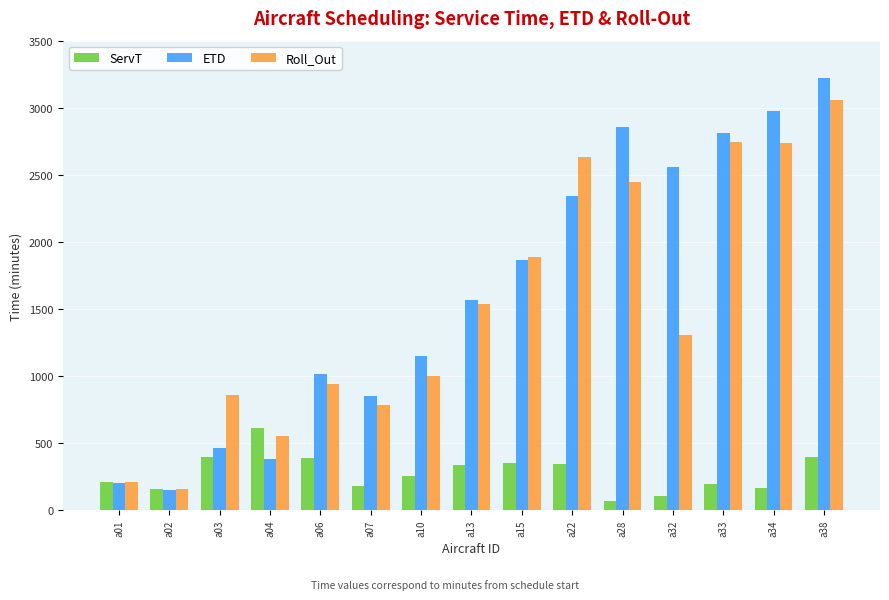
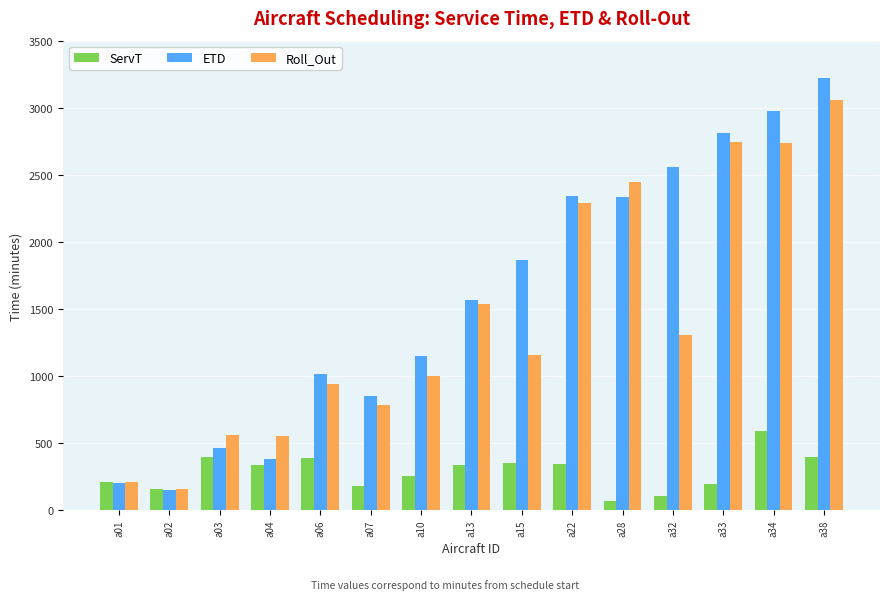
  {
    "ServT": {
      "a01": 210,
      "a02": 160,
      "a03": 400,
-     "a04": 610,
+     "a04": 340,
      "a06": 390,
      "a07": 180,
      "a10": 250,
      "a13": 340,
      "a15": 350,
      "a22": 350,
      "a28": 70,
      "a32": 100,
      "a33": 190,
-     "a34": 170,
+     "a34": 590,
      "a38": 390
    },
    "ETD": {
      "a01": 200,
      "a02": 150,
      "a03": 470,
      "a04": 380,
      "a06": 1010,
      "a07": 850,
      "a10": 1150,
      "a13": 1570,
      "a15": 1860,
      "a22": 2350,
-     "a28": 2860,
+     "a28": 2330,
      "a32": 2560,
      "a33": 2810,
      "a34": 2980,
      "a38": 3220
    },
    "Roll_Out": {
      "a01": 210,
      "a02": 160,
-     "a03": 860,
+     "a03": 560,
      "a04": 560,
      "a06": 940,
      "a07": 780,
      "a10": 1000,
      "a13": 1540,
-     "a15": 1890,
-     "a22": 2630,
+     "a15": 1160,
+     "a22": 2290,
      "a28": 2450,
      "a32": 1310,
      "a33": 2750,
      "a34": 2730,
      "a38": 3060
    }
  }
